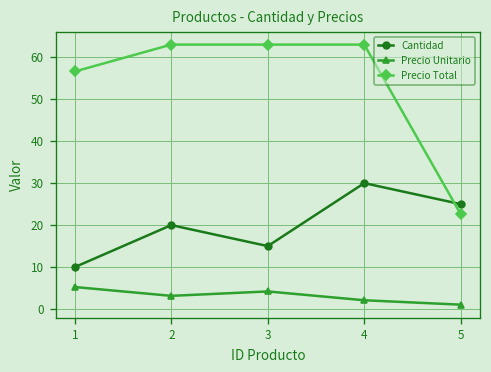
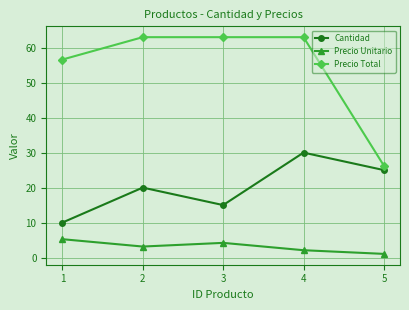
  {
    "Precio Total": {
      "1": 57,
      "2": 63,
      "3": 63,
      "4": 63,
-     "5": 23
+     "5": 26
    }
  }
